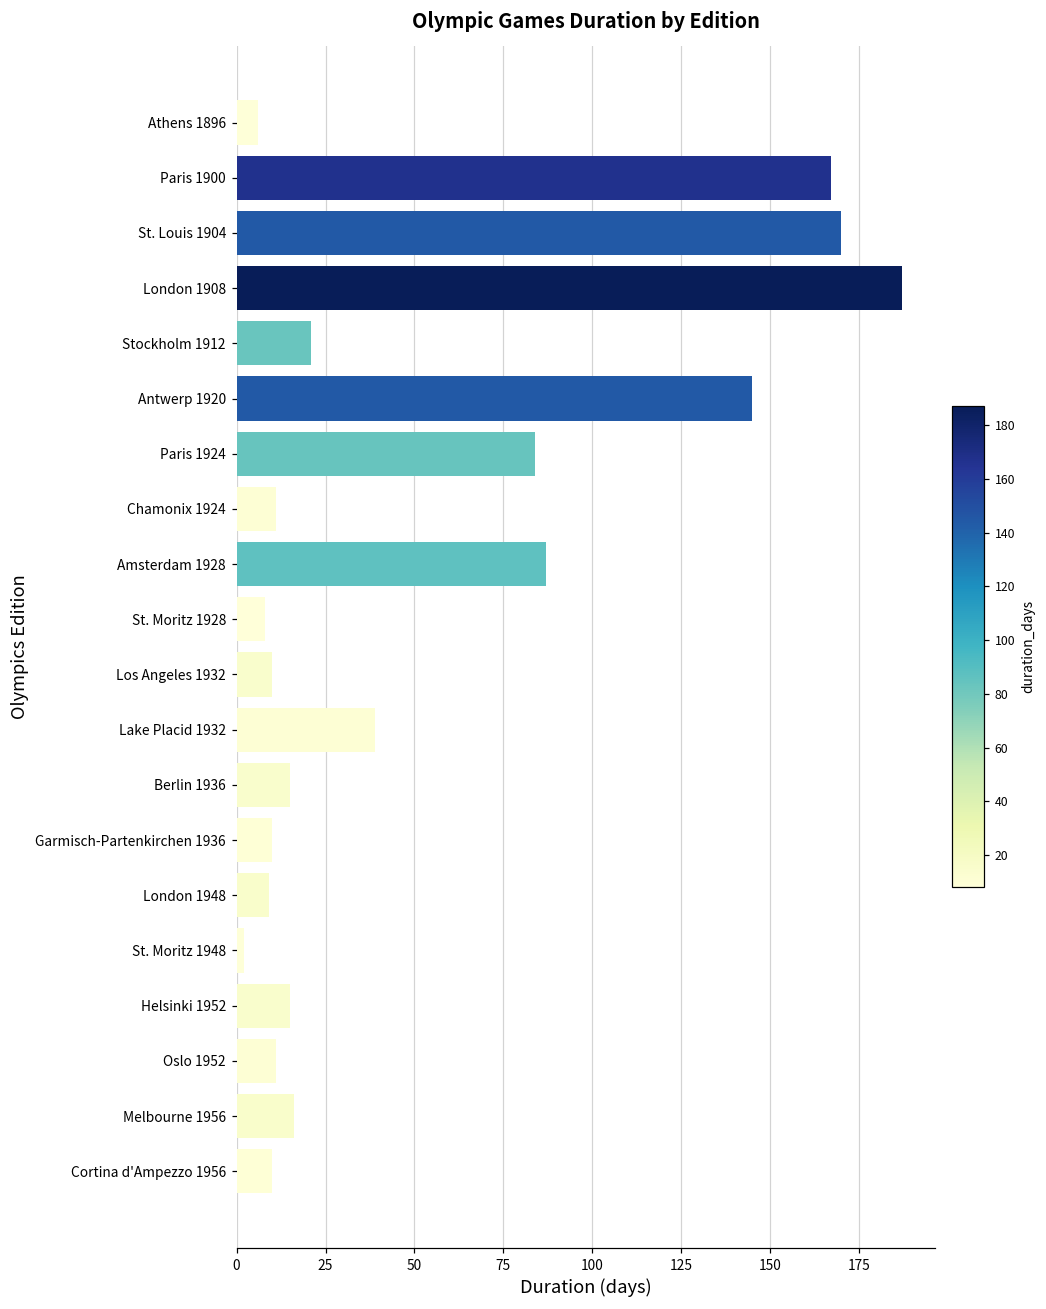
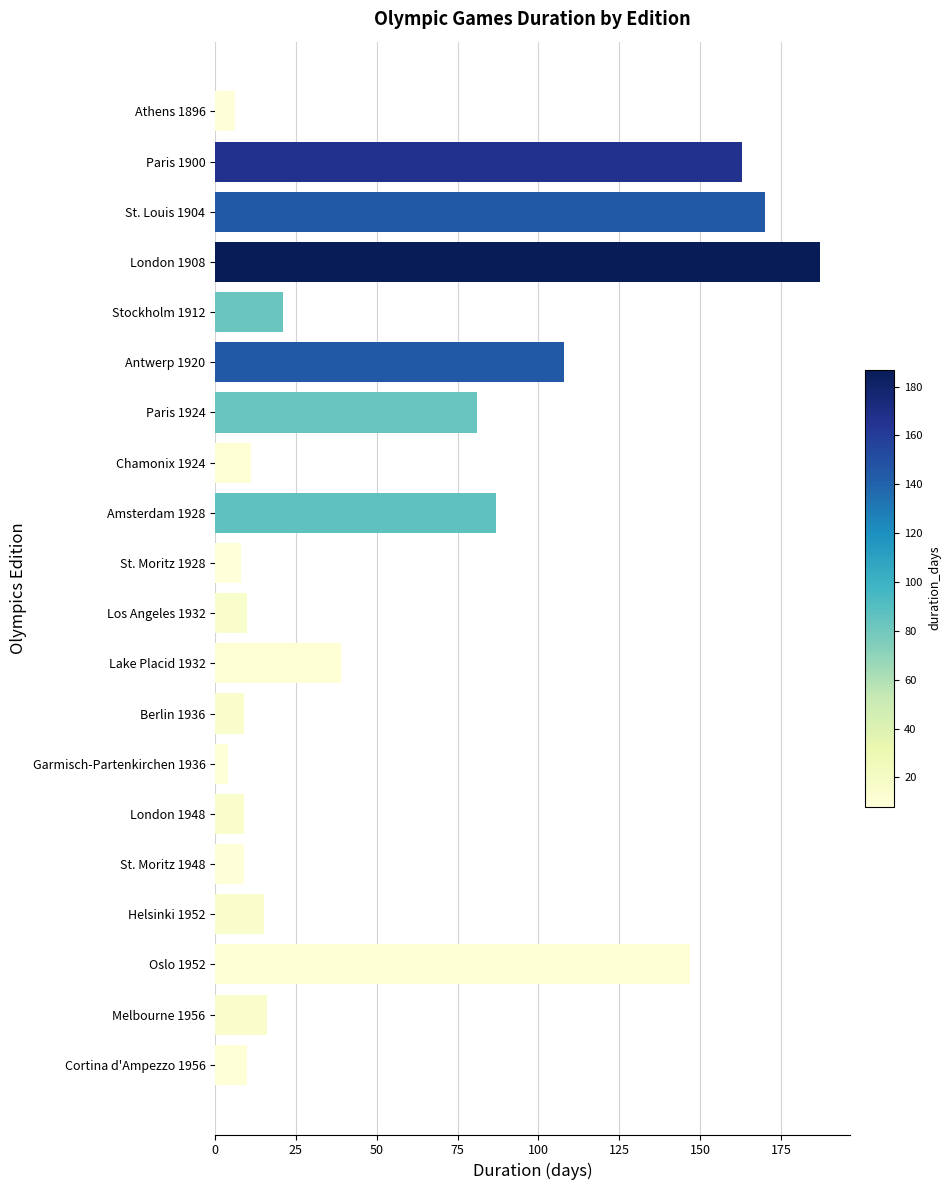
  {
    "Athens 1896": 6,
-   "Paris 1900": 167,
+   "Paris 1900": 163,
    "St. Louis 1904": 170,
    "London 1908": 187,
    "Stockholm 1912": 21,
-   "Antwerp 1920": 145,
-   "Paris 1924": 84,
+   "Antwerp 1920": 108,
+   "Paris 1924": 81,
    "Chamonix 1924": 11,
    "Amsterdam 1928": 87,
    "St. Moritz 1928": 8,
    "Los Angeles 1932": 10,
    "Lake Placid 1932": 39,
-   "Berlin 1936": 15,
-   "Garmisch-Partenkirchen 1936": 10,
+   "Berlin 1936": 9,
+   "Garmisch-Partenkirchen 1936": 4,
    "London 1948": 9,
-   "St. Moritz 1948": 2,
+   "St. Moritz 1948": 9,
    "Helsinki 1952": 15,
-   "Oslo 1952": 11,
+   "Oslo 1952": 147,
    "Melbourne 1956": 16,
    "Cortina d'Ampezzo 1956": 10
  }
